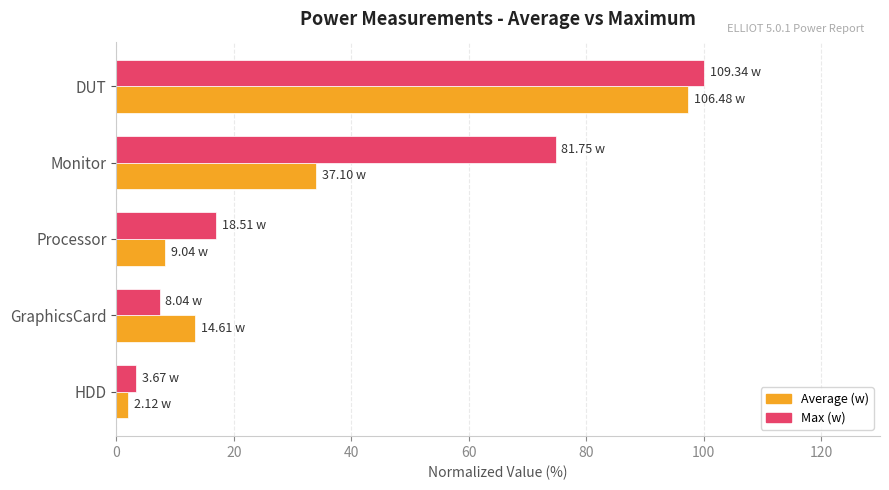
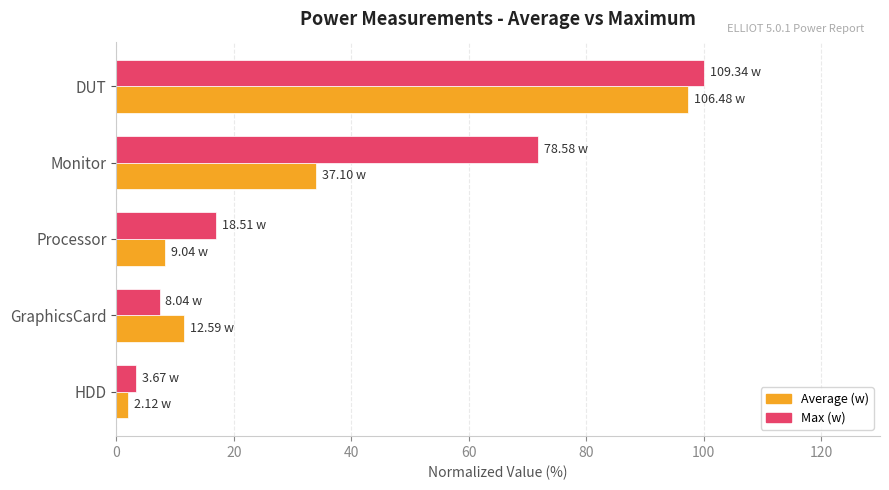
  {
    "Average (w)": {
-     "GraphicsCard": 14.61
+     "GraphicsCard": 12.59
    },
    "Max (w)": {
-     "Monitor": 81.75
+     "Monitor": 78.58
    }
  }
